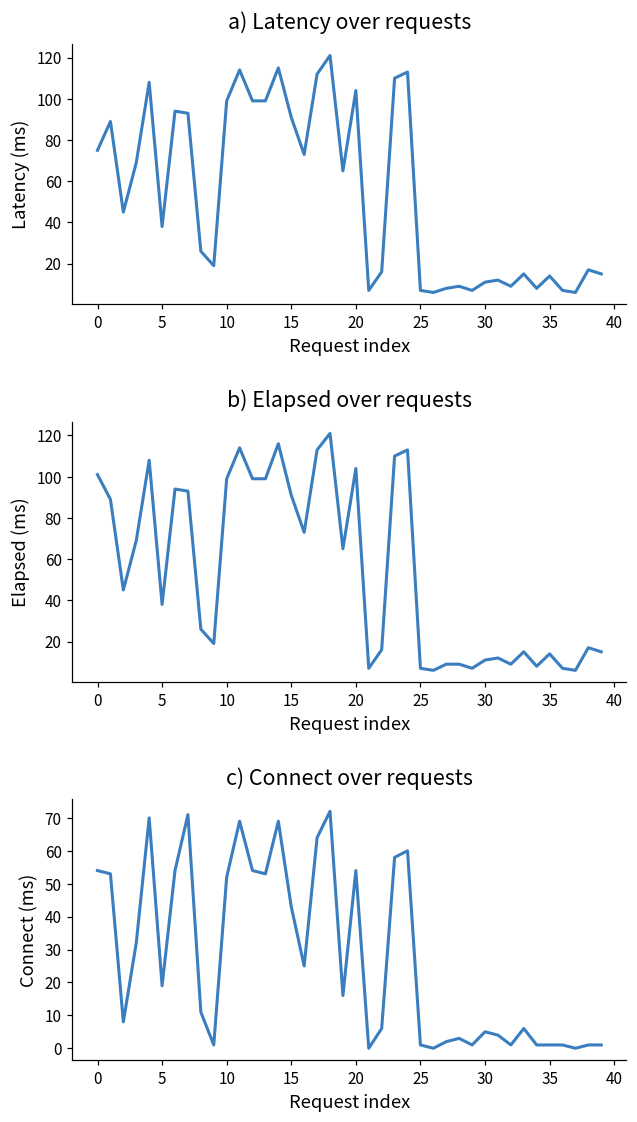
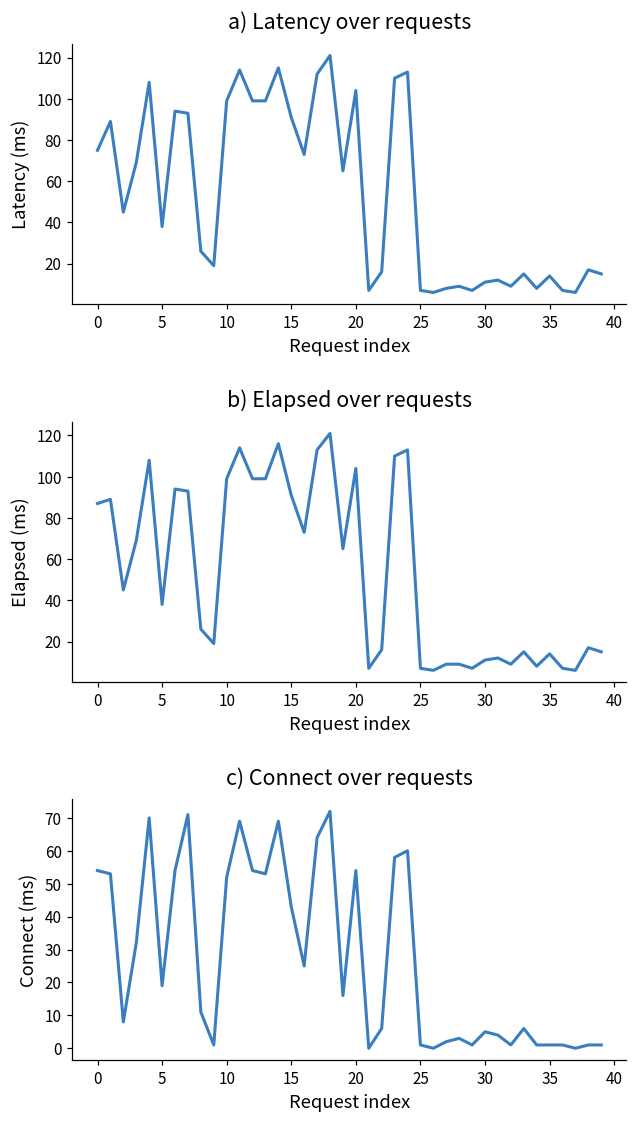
  {
    "a) Latency over requests": {
      "0": 75
    },
    "b) Elapsed over requests": {
-     "0": 101
+     "0": 87
    },
    "c) Connect over requests": {
      "0": 54
    }
  }
